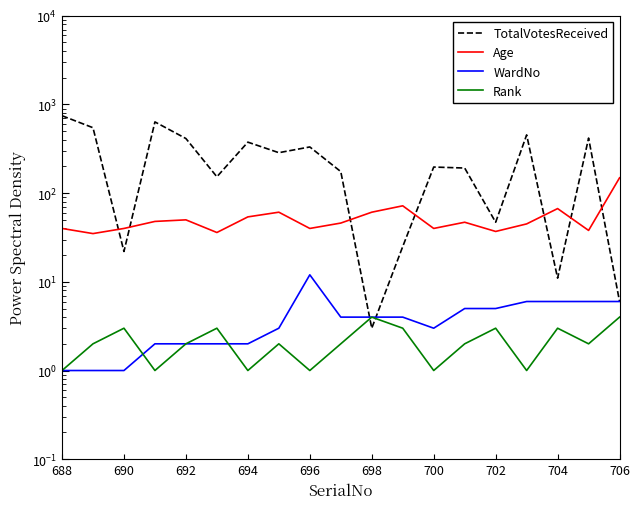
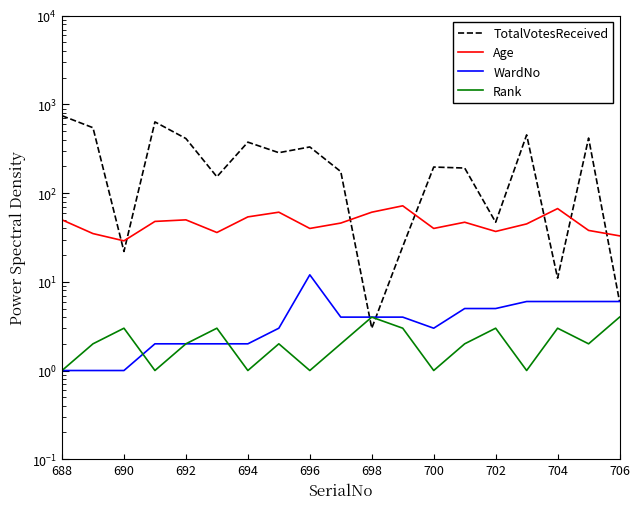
  {
    "TotalVotesReceived": {
      "688": 700,
      "690": 22,
      "692": 400,
      "694": 380,
      "696": 330,
      "698": 3,
      "700": 200,
      "702": 50,
      "704": 11
    },
    "Age": {
-     "688": 40,
-     "690": 40,
+     "688": 50,
+     "690": 29,
      "692": 50,
      "694": 50,
      "696": 40,
      "698": 60,
      "700": 40,
      "702": 37,
      "704": 70,
-     "706": 150
+     "706": 33
    },
    "WardNo": {
      "690": 1,
      "694": 2,
      "696": 12,
      "700": 3,
      "702": 5,
      "704": 6
    },
    "Rank": {
      "690": 3,
      "694": 1,
      "696": 1,
      "700": 1,
      "702": 3,
      "704": 3,
      "706": 4
    }
  }
